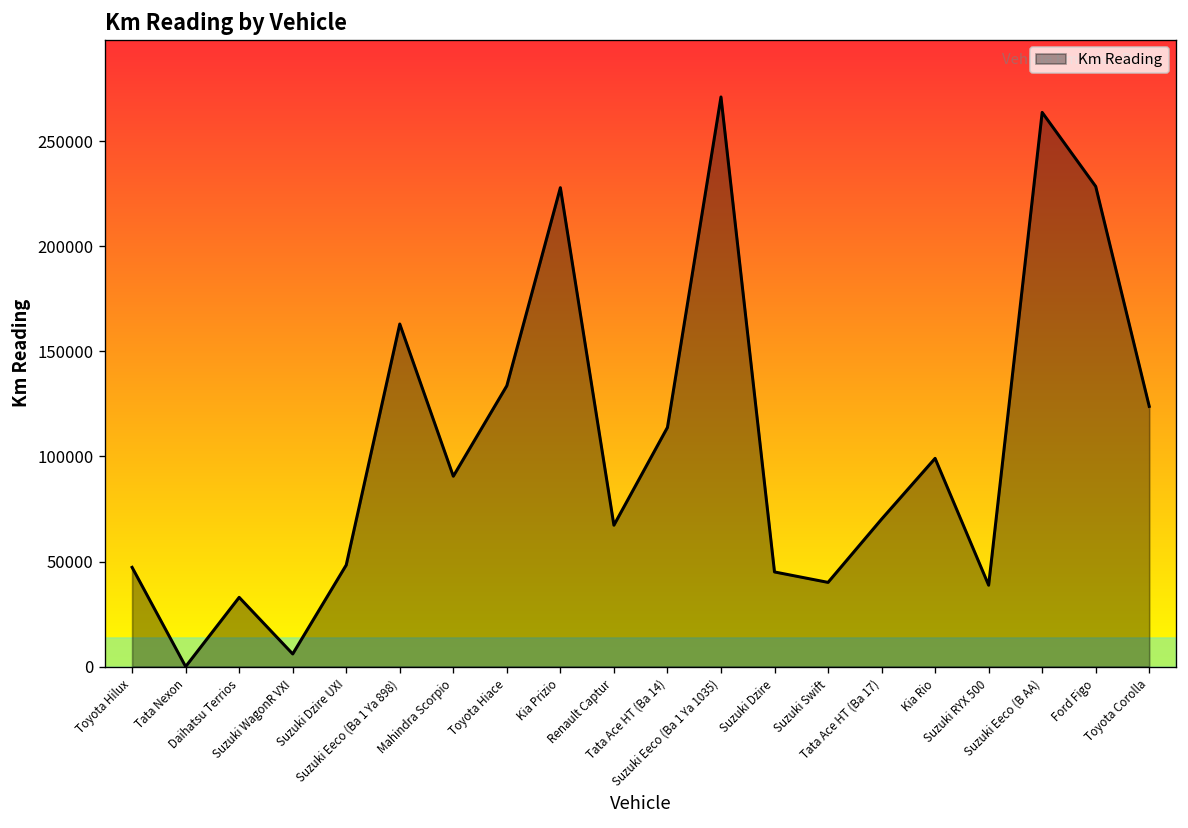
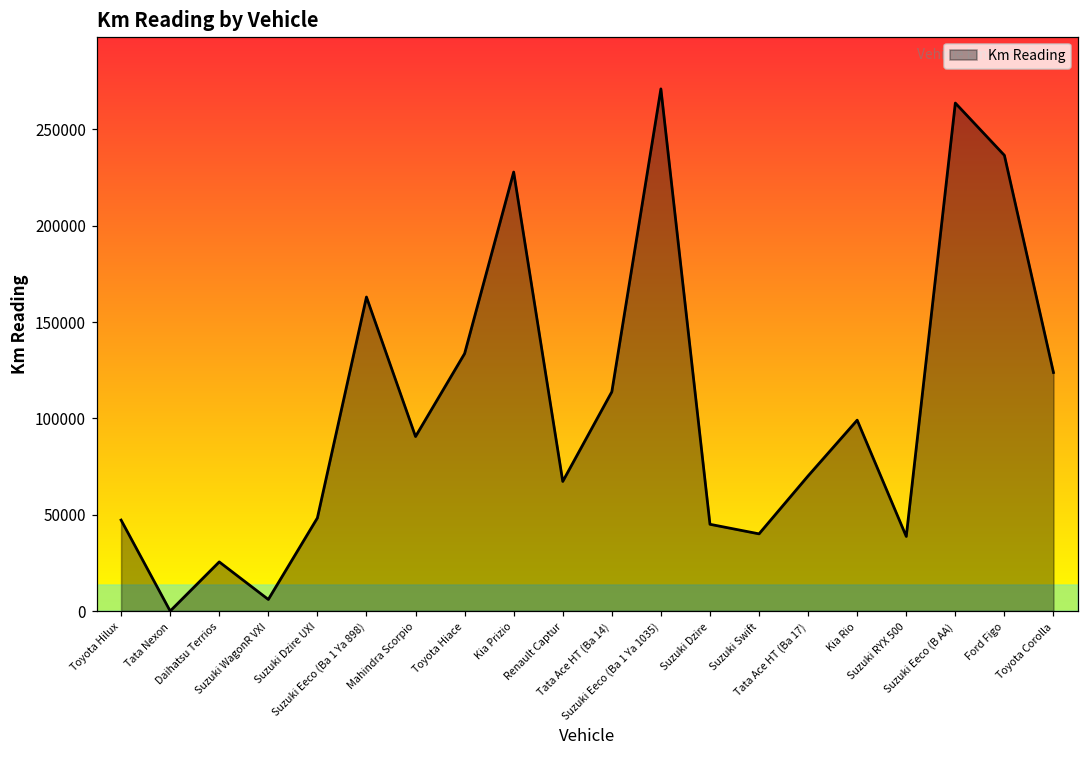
  {
    "Toyota Hilux": 47000,
-   "Daihatsu Terrios": 33000,
+   "Daihatsu Terrios": 26000,
    "Suzuki Dzire UXI": 48000,
    "Suzuki Eeco (Ba 1 Ya 898)": 163000,
    "Mahindra Scorpio": 91000,
    "Toyota Hiace": 134000,
    "Kia Prizio": 228000,
    "Renault Captur": 67000,
    "Tata Ace HT (Ba 14)": 114000,
    "Suzuki Eeco (Ba 1 Ya 1035)": 271000,
    "Suzuki Dzire": 45000,
    "Suzuki Swift": 40000,
    "Tata Ace HT (Ba 17)": 70000,
    "Kia Rio": 99000,
    "Suzuki RYX 500": 39000,
    "Suzuki Eeco (B AA)": 264000,
-   "Ford Figo": 228000,
+   "Ford Figo": 237000,
    "Toyota Corolla": 124000
  }
